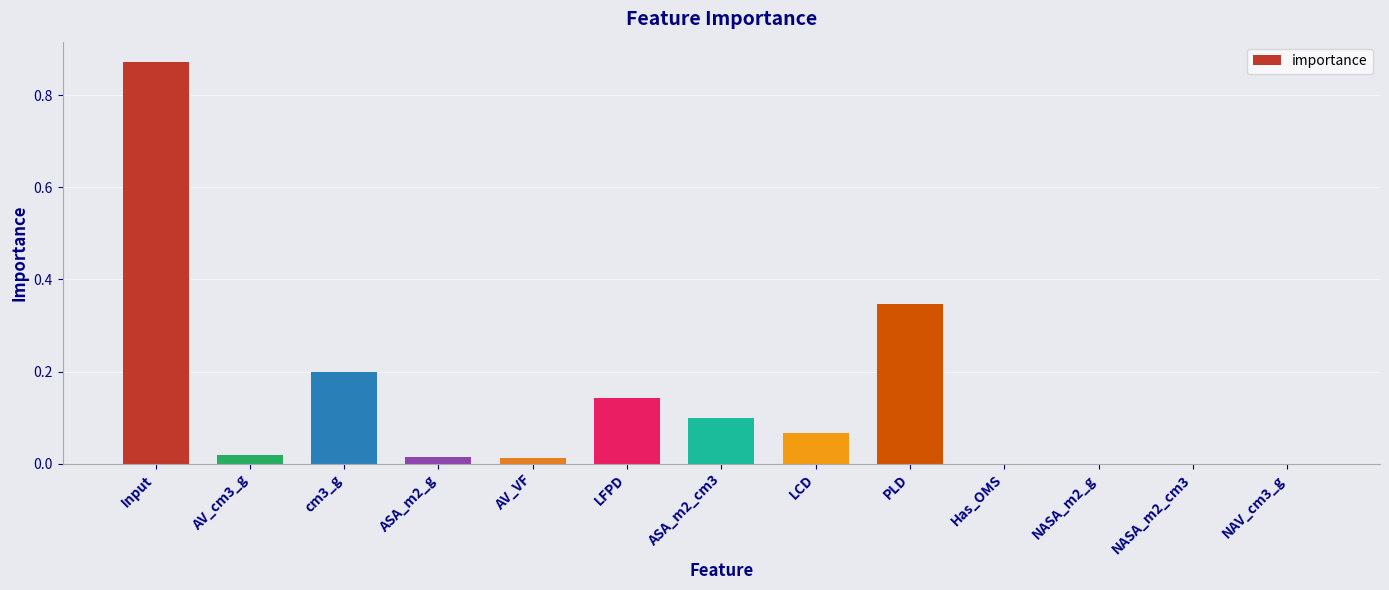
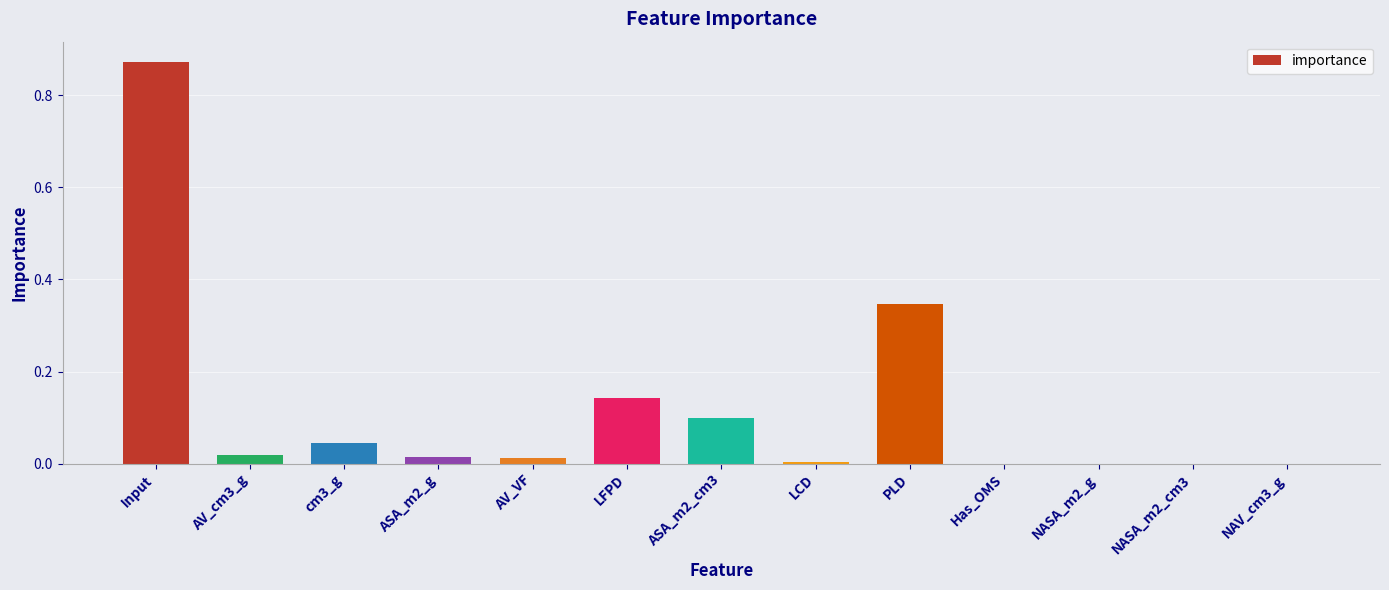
  {
    "Input": 0.87,
    "AV_cm3_g": 0.02,
-   "cm3_g": 0.20,
+   "cm3_g": 0.04,
    "ASA_m2_g": 0.01,
    "AV_VF": 0.01,
    "LFPD": 0.14,
    "ASA_m2_cm3": 0.10,
-   "LCD": 0.07,
+   "LCD": 0.00,
    "PLD": 0.35
  }
